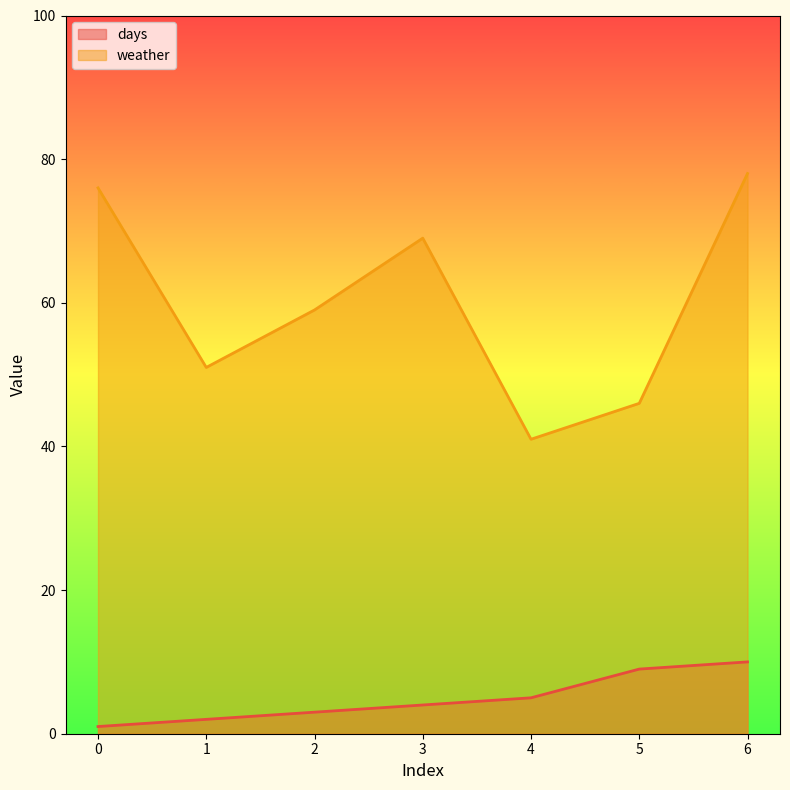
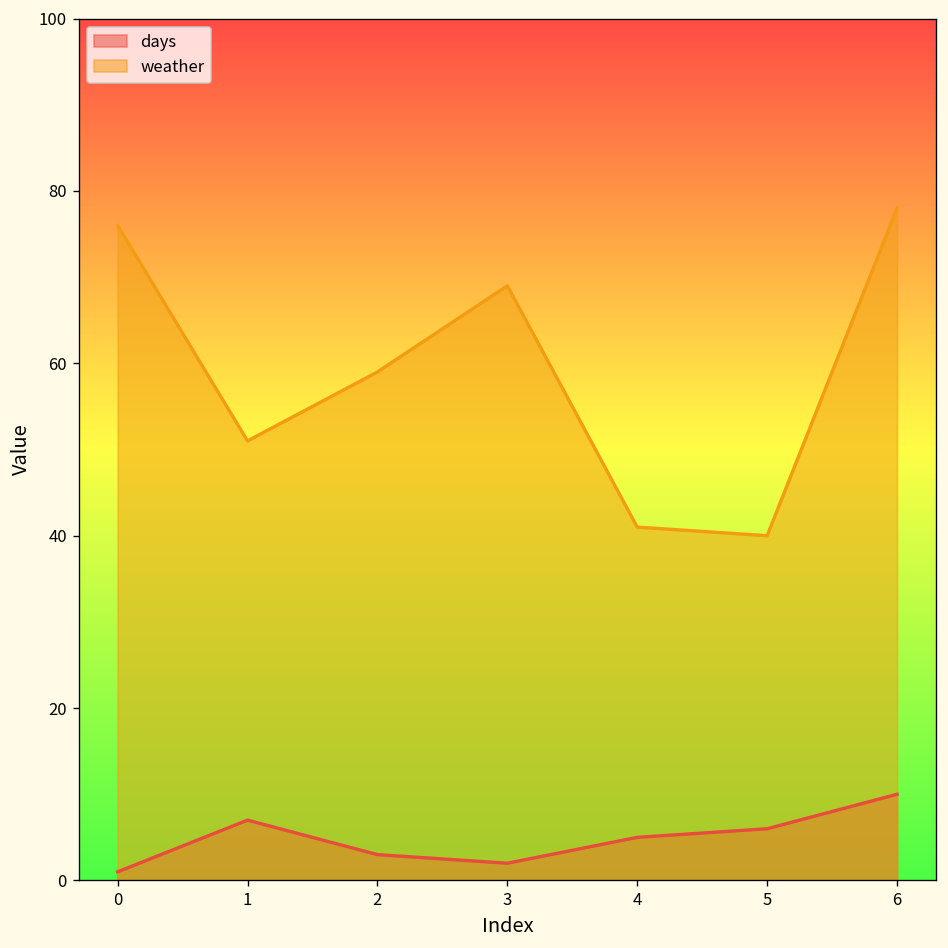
  {
    "days": {
      "0": 1,
-     "1": 2,
+     "1": 7,
      "2": 3,
-     "3": 4,
+     "3": 2,
      "4": 5,
-     "5": 9,
+     "5": 6,
      "6": 10
    },
    "weather": {
      "0": 76,
      "1": 51,
      "2": 59,
      "3": 69,
      "4": 41,
-     "5": 46,
+     "5": 40,
      "6": 78
    }
  }
